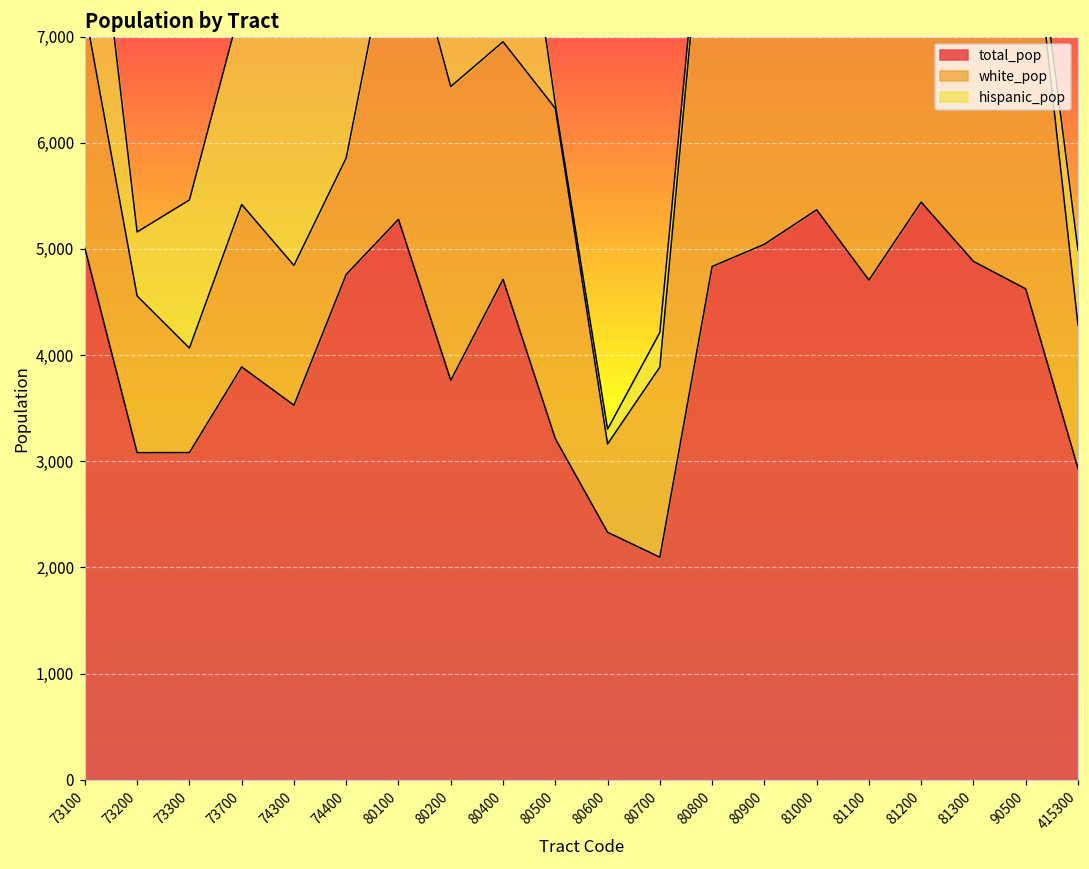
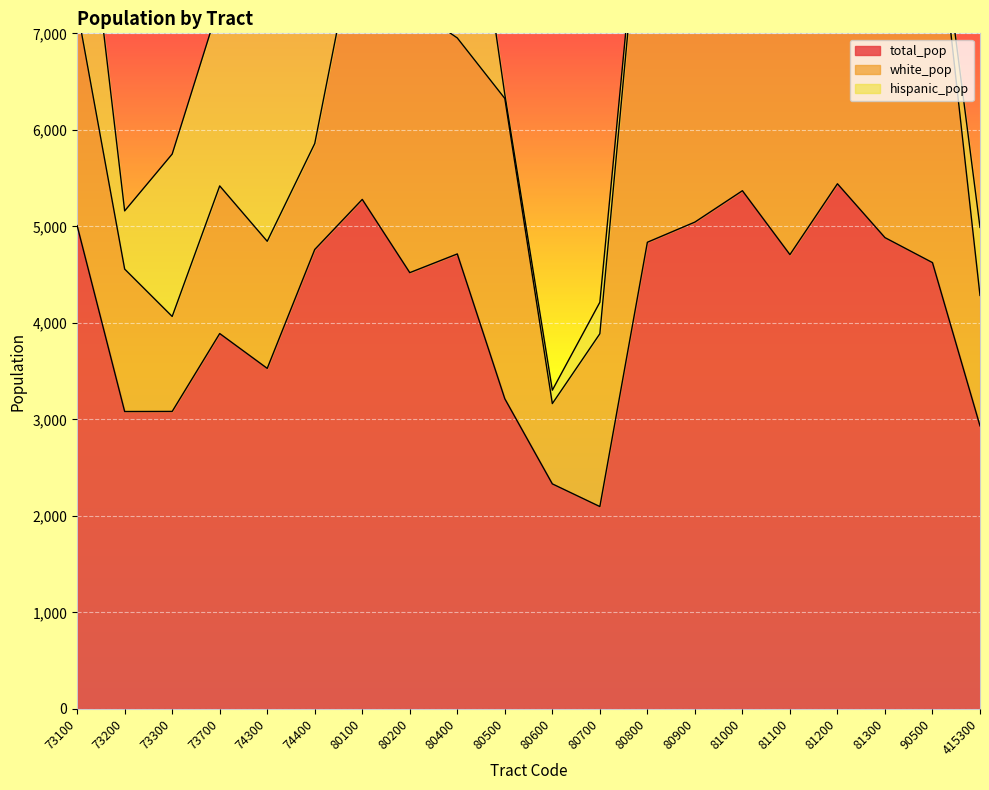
  {
    "total_pop": {
      "73100": "5,000",
      "73200": "3,100",
      "73300": "3,100",
      "73700": "3,900",
      "74300": "3,500",
      "74400": "4,800",
      "80100": "5,300",
-     "80200": "3,800",
+     "80200": "4,500",
      "80400": "4,700",
      "80500": "3,200",
      "80600": "2,300",
      "80700": "2,100",
      "80800": "4,800",
      "80900": "5,000",
      "81000": "5,400",
      "81100": "4,700",
      "81200": "5,400",
      "81300": "4,900",
      "90500": "4,600",
      "415300": "2,900"
    },
    "white_pop": {
      "73200": "1,500",
      "73300": "1,000",
      "73700": "1,500",
      "74300": "1,300",
      "74400": "1,100",
      "80400": "2,200",
      "80500": "3,100",
      "80600": "800",
      "80700": "1,800",
      "415300": "1,400"
    },
    "hispanic_pop": {
      "73200": "600",
-     "73300": "1,400",
+     "73300": "1,700",
      "80500": "0",
      "80600": "100",
      "80700": "300",
      "415300": "700"
    }
  }
